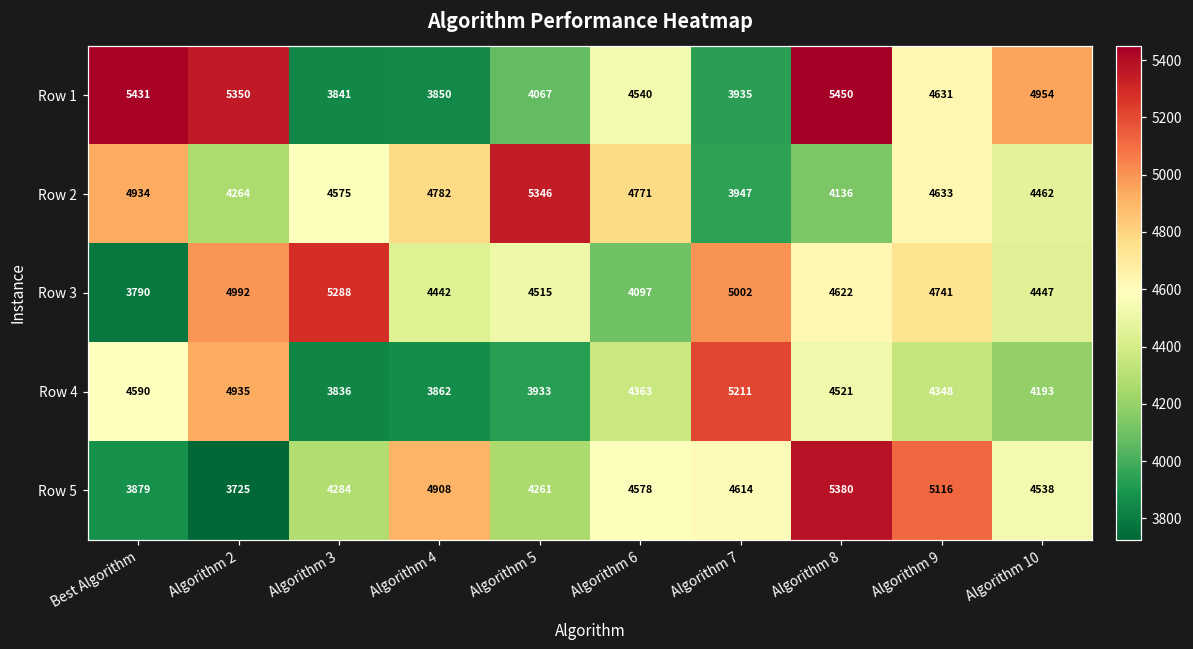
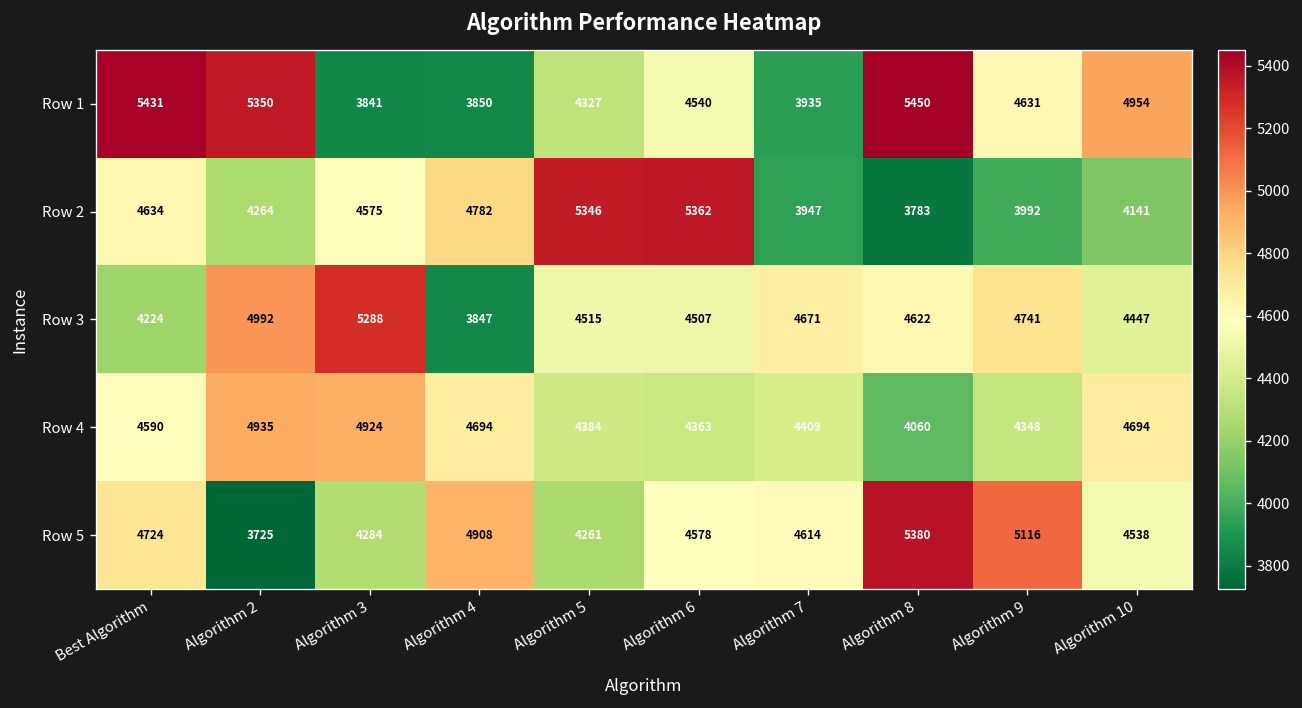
  {
    "Row 1": {
      "Best Algorithm": 5431,
      "Algorithm 2": 5350,
      "Algorithm 3": 3841,
      "Algorithm 4": 3850,
-     "Algorithm 5": 4067,
+     "Algorithm 5": 4327,
      "Algorithm 6": 4540,
      "Algorithm 7": 3935,
      "Algorithm 8": 5450,
      "Algorithm 9": 4631,
      "Algorithm 10": 4954
    },
    "Row 2": {
-     "Best Algorithm": 4934,
+     "Best Algorithm": 4634,
      "Algorithm 2": 4264,
      "Algorithm 3": 4575,
      "Algorithm 4": 4782,
      "Algorithm 5": 5346,
-     "Algorithm 6": 4771,
+     "Algorithm 6": 5362,
      "Algorithm 7": 3947,
-     "Algorithm 8": 4136,
-     "Algorithm 9": 4633,
-     "Algorithm 10": 4462
+     "Algorithm 8": 3783,
+     "Algorithm 9": 3992,
+     "Algorithm 10": 4141
    },
    "Row 3": {
-     "Best Algorithm": 3790,
+     "Best Algorithm": 4224,
      "Algorithm 2": 4992,
      "Algorithm 3": 5288,
-     "Algorithm 4": 4442,
+     "Algorithm 4": 3847,
      "Algorithm 5": 4515,
-     "Algorithm 6": 4097,
-     "Algorithm 7": 5002,
+     "Algorithm 6": 4507,
+     "Algorithm 7": 4671,
      "Algorithm 8": 4622,
      "Algorithm 9": 4741,
      "Algorithm 10": 4447
    },
    "Row 4": {
      "Best Algorithm": 4590,
      "Algorithm 2": 4935,
-     "Algorithm 3": 3836,
-     "Algorithm 4": 3862,
-     "Algorithm 5": 3933,
+     "Algorithm 3": 4924,
+     "Algorithm 4": 4694,
+     "Algorithm 5": 4384,
      "Algorithm 6": 4363,
-     "Algorithm 7": 5211,
-     "Algorithm 8": 4521,
+     "Algorithm 7": 4409,
+     "Algorithm 8": 4060,
      "Algorithm 9": 4348,
-     "Algorithm 10": 4193
+     "Algorithm 10": 4694
    },
    "Row 5": {
-     "Best Algorithm": 3879,
+     "Best Algorithm": 4724,
      "Algorithm 2": 3725,
      "Algorithm 3": 4284,
      "Algorithm 4": 4908,
      "Algorithm 5": 4261,
      "Algorithm 6": 4578,
      "Algorithm 7": 4614,
      "Algorithm 8": 5380,
      "Algorithm 9": 5116,
      "Algorithm 10": 4538
    }
  }
